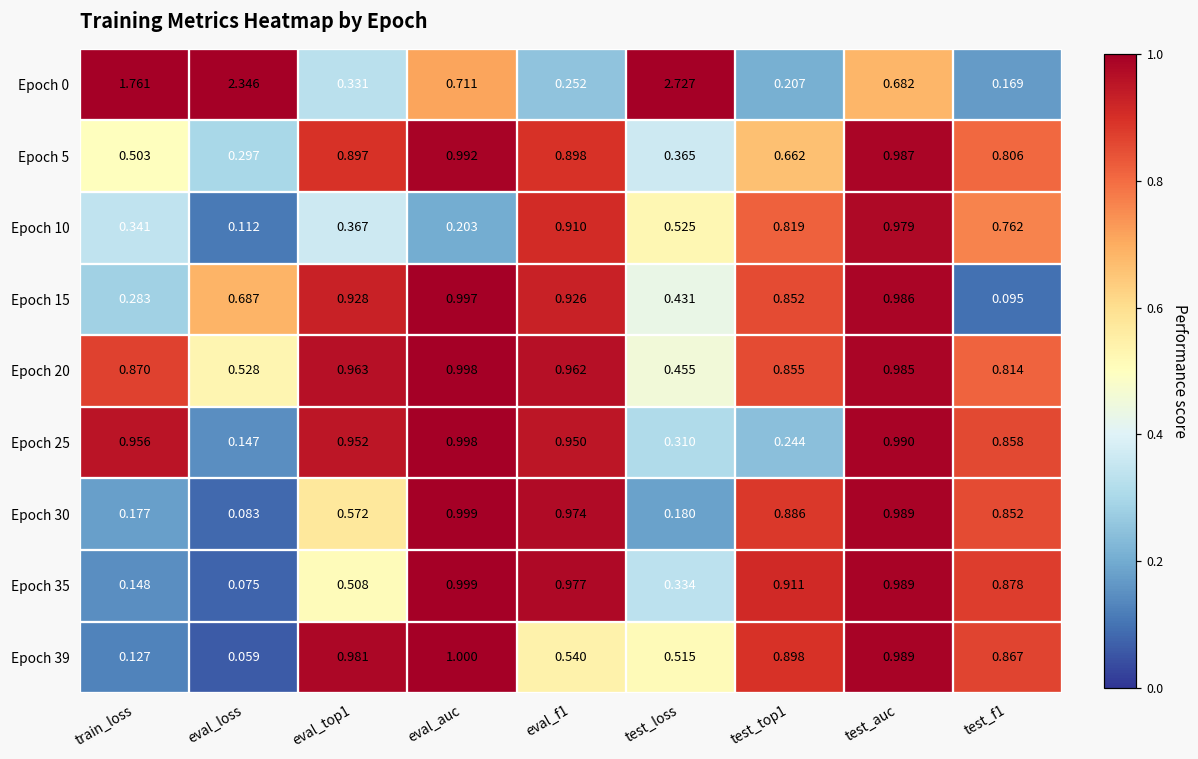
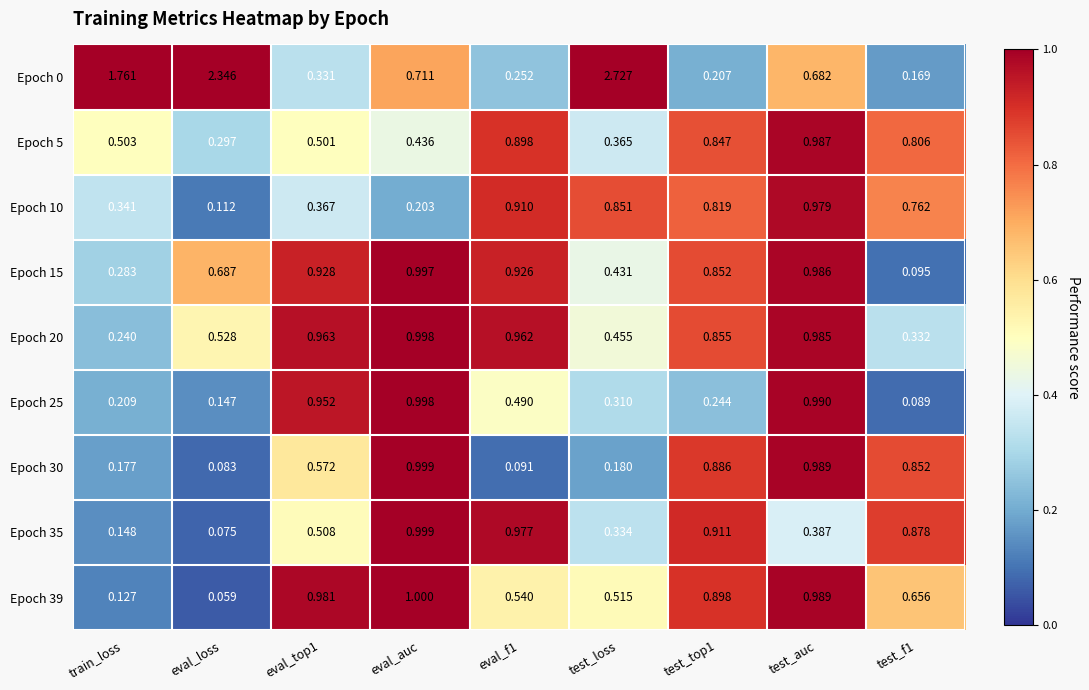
  {
    "Epoch 0": {
      "train_loss": 1.761,
      "eval_loss": 2.346,
      "eval_top1": 0.331,
      "eval_auc": 0.711,
      "eval_f1": 0.252,
      "test_loss": 2.727,
      "test_top1": 0.207,
      "test_auc": 0.682,
      "test_f1": 0.169
    },
    "Epoch 5": {
      "train_loss": 0.503,
      "eval_loss": 0.297,
-     "eval_top1": 0.897,
-     "eval_auc": 0.992,
+     "eval_top1": 0.501,
+     "eval_auc": 0.436,
      "eval_f1": 0.898,
      "test_loss": 0.365,
-     "test_top1": 0.662,
+     "test_top1": 0.847,
      "test_auc": 0.987,
      "test_f1": 0.806
    },
    "Epoch 10": {
      "train_loss": 0.341,
      "eval_loss": 0.112,
      "eval_top1": 0.367,
      "eval_auc": 0.203,
      "eval_f1": 0.910,
-     "test_loss": 0.525,
+     "test_loss": 0.851,
      "test_top1": 0.819,
      "test_auc": 0.979,
      "test_f1": 0.762
    },
    "Epoch 15": {
      "train_loss": 0.283,
      "eval_loss": 0.687,
      "eval_top1": 0.928,
      "eval_auc": 0.997,
      "eval_f1": 0.926,
      "test_loss": 0.431,
      "test_top1": 0.852,
      "test_auc": 0.986,
      "test_f1": 0.095
    },
    "Epoch 20": {
-     "train_loss": 0.870,
+     "train_loss": 0.240,
      "eval_loss": 0.528,
      "eval_top1": 0.963,
      "eval_auc": 0.998,
      "eval_f1": 0.962,
      "test_loss": 0.455,
      "test_top1": 0.855,
      "test_auc": 0.985,
-     "test_f1": 0.814
+     "test_f1": 0.332
    },
    "Epoch 25": {
-     "train_loss": 0.956,
+     "train_loss": 0.209,
      "eval_loss": 0.147,
      "eval_top1": 0.952,
      "eval_auc": 0.998,
-     "eval_f1": 0.950,
+     "eval_f1": 0.490,
      "test_loss": 0.310,
      "test_top1": 0.244,
      "test_auc": 0.990,
-     "test_f1": 0.858
+     "test_f1": 0.089
    },
    "Epoch 30": {
      "train_loss": 0.177,
      "eval_loss": 0.083,
      "eval_top1": 0.572,
      "eval_auc": 0.999,
-     "eval_f1": 0.974,
+     "eval_f1": 0.091,
      "test_loss": 0.180,
      "test_top1": 0.886,
      "test_auc": 0.989,
      "test_f1": 0.852
    },
    "Epoch 35": {
      "train_loss": 0.148,
      "eval_loss": 0.075,
      "eval_top1": 0.508,
      "eval_auc": 0.999,
      "eval_f1": 0.977,
      "test_loss": 0.334,
      "test_top1": 0.911,
-     "test_auc": 0.989,
+     "test_auc": 0.387,
      "test_f1": 0.878
    },
    "Epoch 39": {
      "train_loss": 0.127,
      "eval_loss": 0.059,
      "eval_top1": 0.981,
      "eval_auc": 1.000,
      "eval_f1": 0.540,
      "test_loss": 0.515,
      "test_top1": 0.898,
      "test_auc": 0.989,
-     "test_f1": 0.867
+     "test_f1": 0.656
    }
  }
